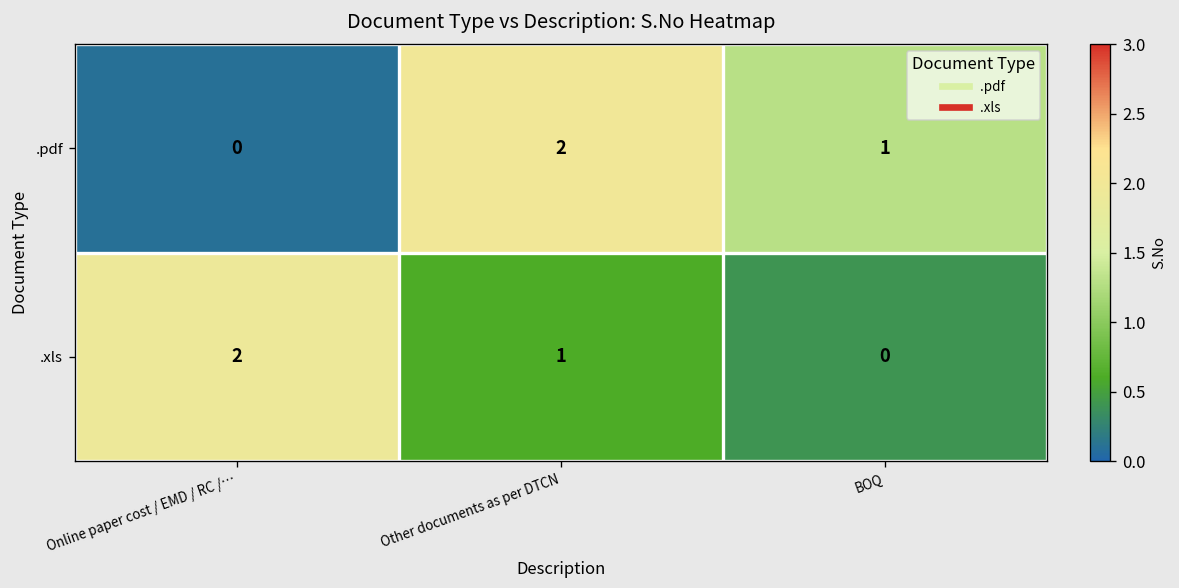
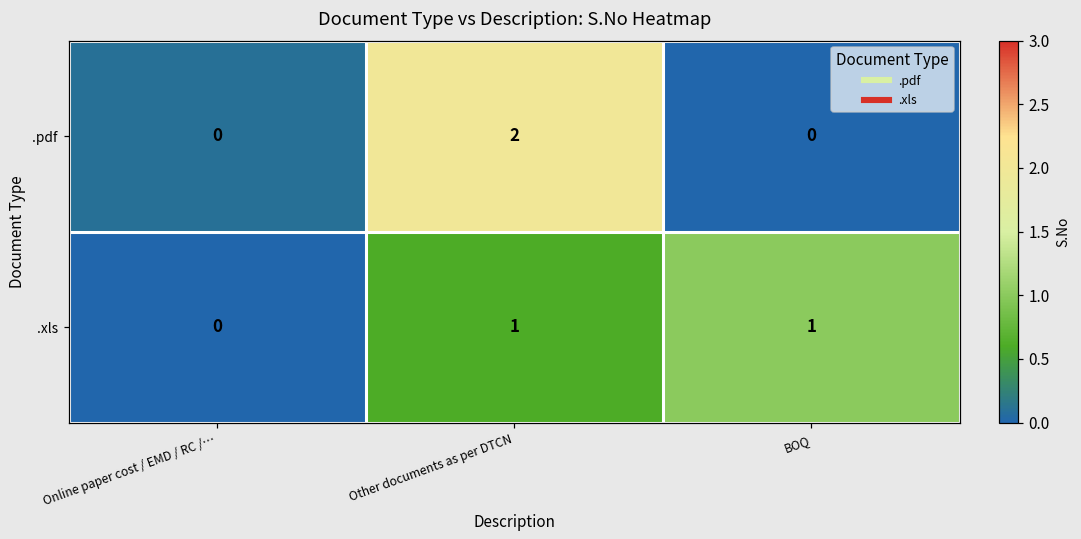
  {
    ".pdf": {
      "Online paper cost / EMD / RC /…": 0,
      "Other documents as per DTCN": 2,
-     "BOQ": 1
+     "BOQ": 0
    },
    ".xls": {
-     "Online paper cost / EMD / RC /…": 2,
+     "Online paper cost / EMD / RC /…": 0,
      "Other documents as per DTCN": 1,
-     "BOQ": 0
+     "BOQ": 1
    }
  }
